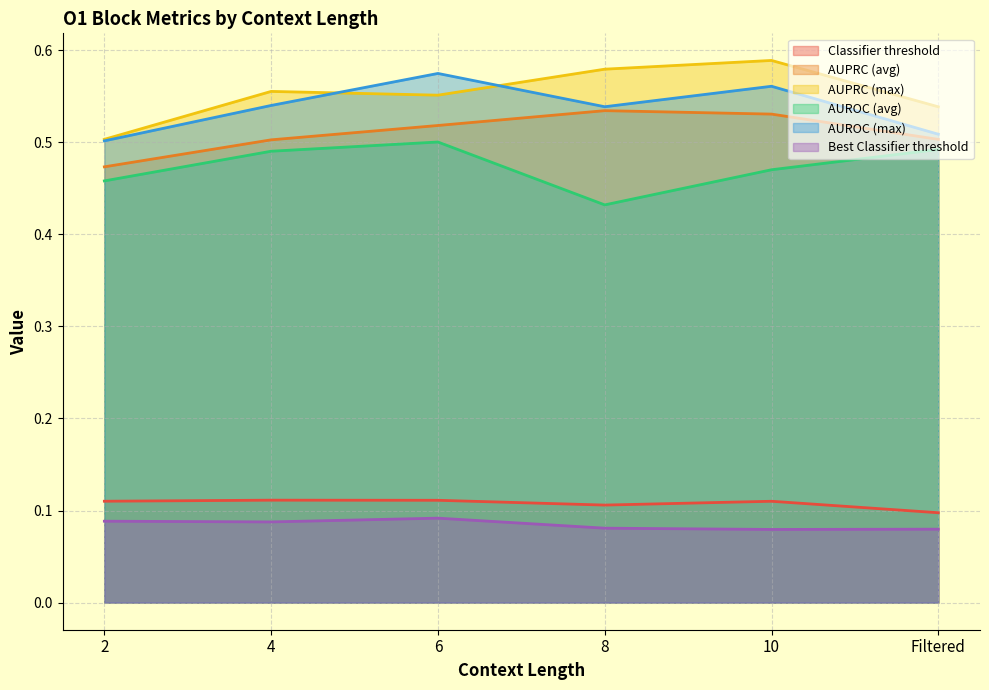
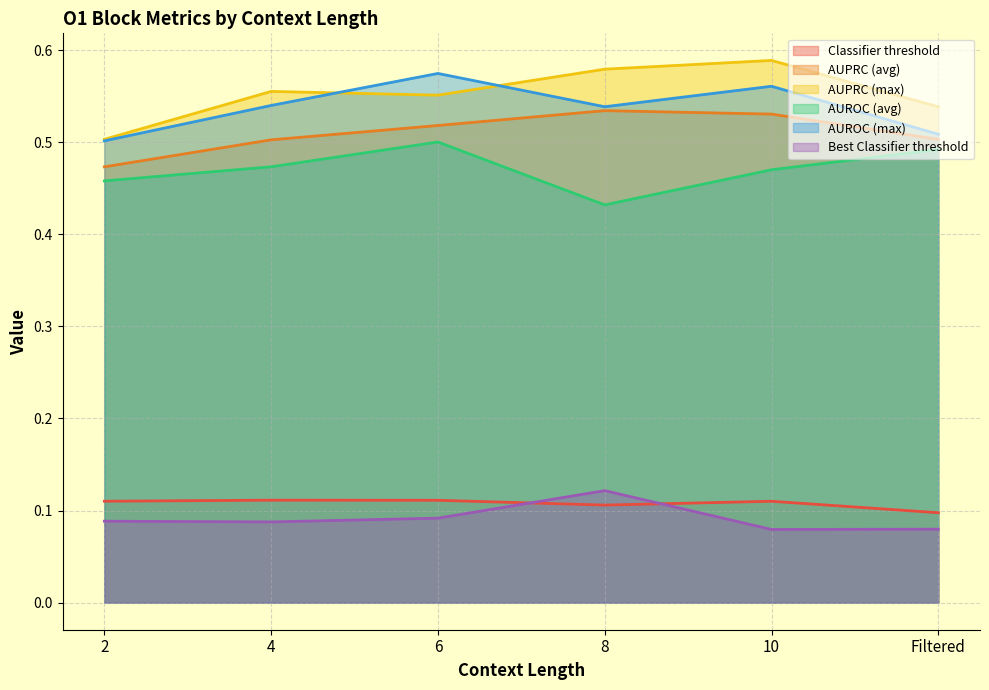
  {
    "AUROC (avg)": {
      "2": 0.46,
-     "4": 0.49,
+     "4": 0.47,
      "6": 0.50,
      "8": 0.43,
      "10": 0.47
    },
    "AUROC (max)": {
      "4": 0.54,
      "6": 0.57,
      "8": 0.54,
      "10": 0.56
    },
    "Best Classifier threshold": {
      "2": 0.09,
      "4": 0.09,
      "6": 0.09,
-     "8": 0.08,
+     "8": 0.12,
      "10": 0.08,
      "Filtered": 0.08
    }
  }
